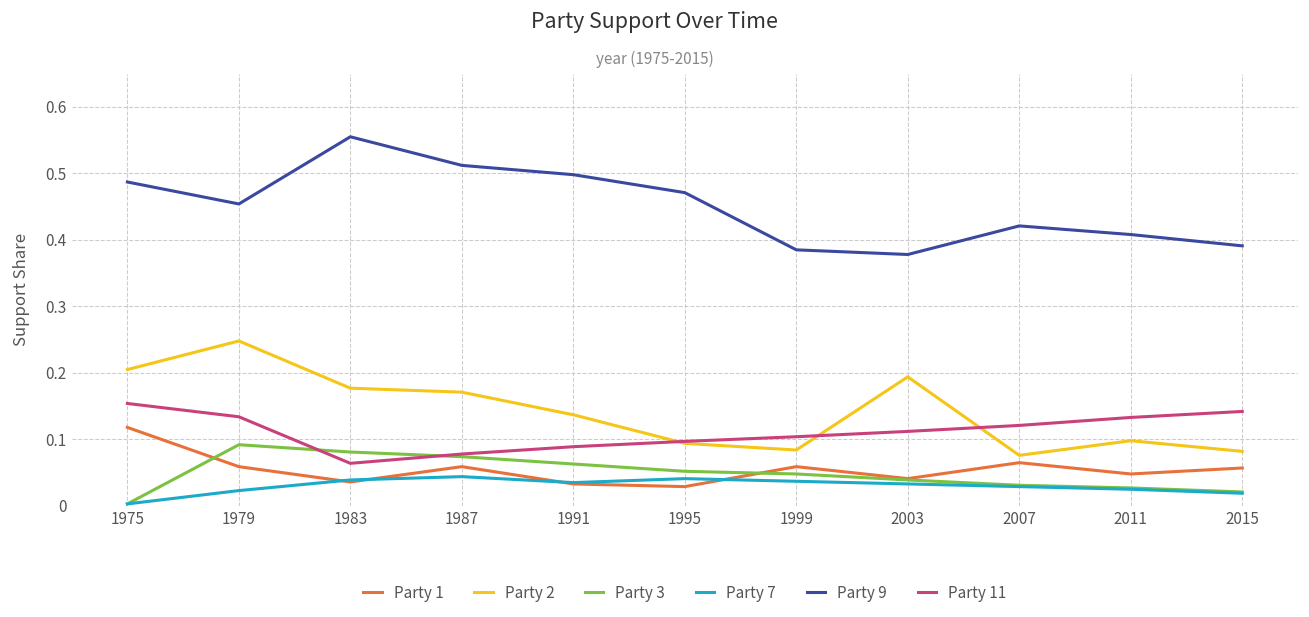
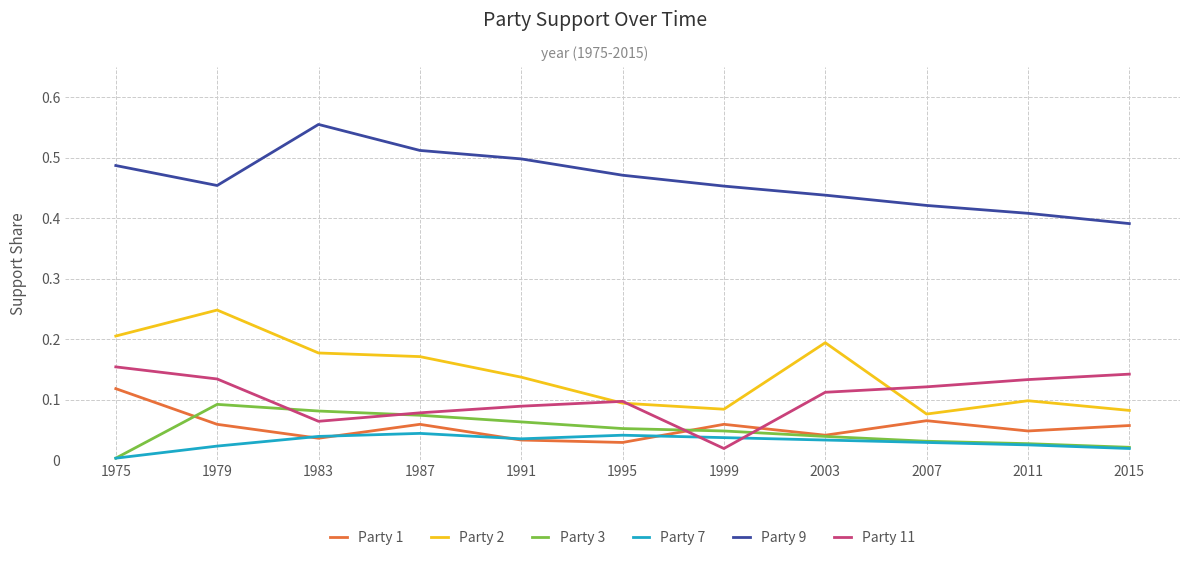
  {
    "Party 1": {
      "1975": 0.12,
      "1979": 0.06,
      "1987": 0.06,
      "1995": 0.03,
      "1999": 0.06,
      "2007": 0.07,
      "2011": 0.05,
      "2015": 0.06
    },
    "Party 2": {
      "1975": 0.21,
      "1979": 0.25,
      "1983": 0.18,
      "1987": 0.17,
      "1991": 0.14,
      "1999": 0.08,
      "2003": 0.19,
      "2007": 0.08,
      "2011": 0.10,
      "2015": 0.08
    },
    "Party 3": {
      "1979": 0.09,
      "1983": 0.08,
      "1991": 0.06,
      "1995": 0.05,
      "1999": 0.05
    },
    "Party 7": {
      "1979": 0.02,
      "1987": 0.04,
      "1995": 0.04,
      "1999": 0.04,
      "2003": 0.03
    },
    "Party 9": {
      "1975": 0.49,
      "1979": 0.45,
      "1983": 0.56,
      "1987": 0.51,
      "1991": 0.50,
      "1995": 0.47,
-     "1999": 0.39,
-     "2003": 0.38,
+     "1999": 0.45,
+     "2003": 0.44,
      "2007": 0.42,
      "2011": 0.41,
      "2015": 0.39
    },
    "Party 11": {
      "1975": 0.15,
      "1979": 0.13,
      "1983": 0.06,
      "1991": 0.09,
-     "1999": 0.10,
+     "1999": 0.02,
      "2003": 0.11,
      "2007": 0.12,
      "2011": 0.13,
      "2015": 0.14
    }
  }
